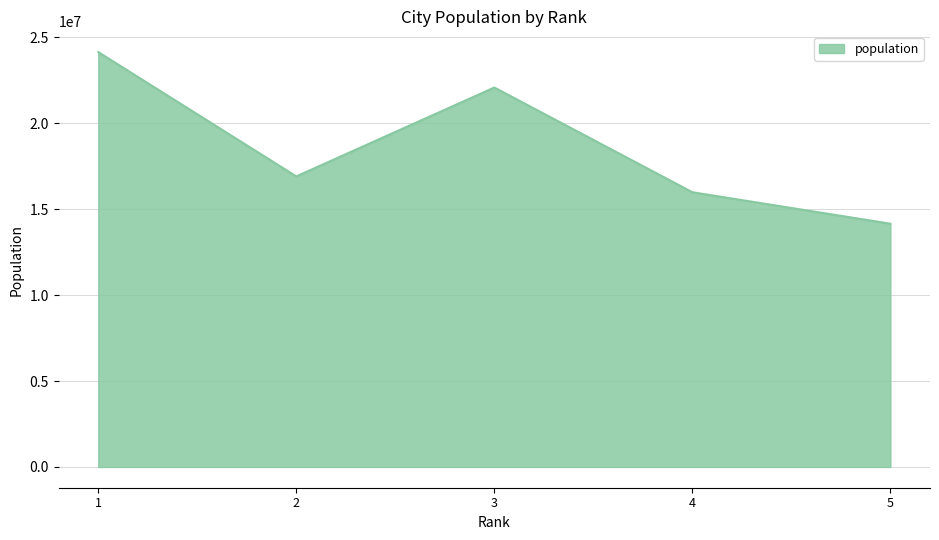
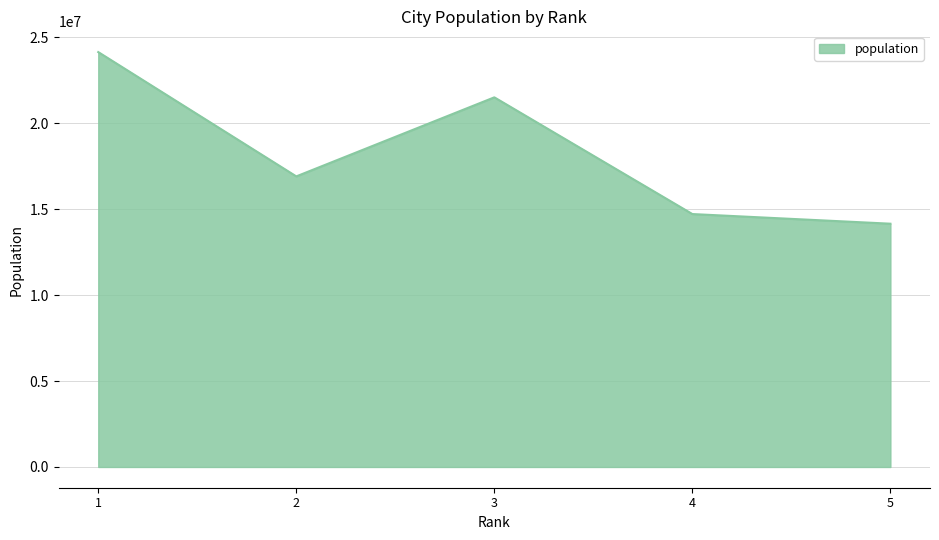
  {
    "1": 24200000,
    "2": 16900000,
-   "3": 22100000,
-   "4": 16000000,
+   "3": 21500000,
+   "4": 14700000,
    "5": 14200000
  }
